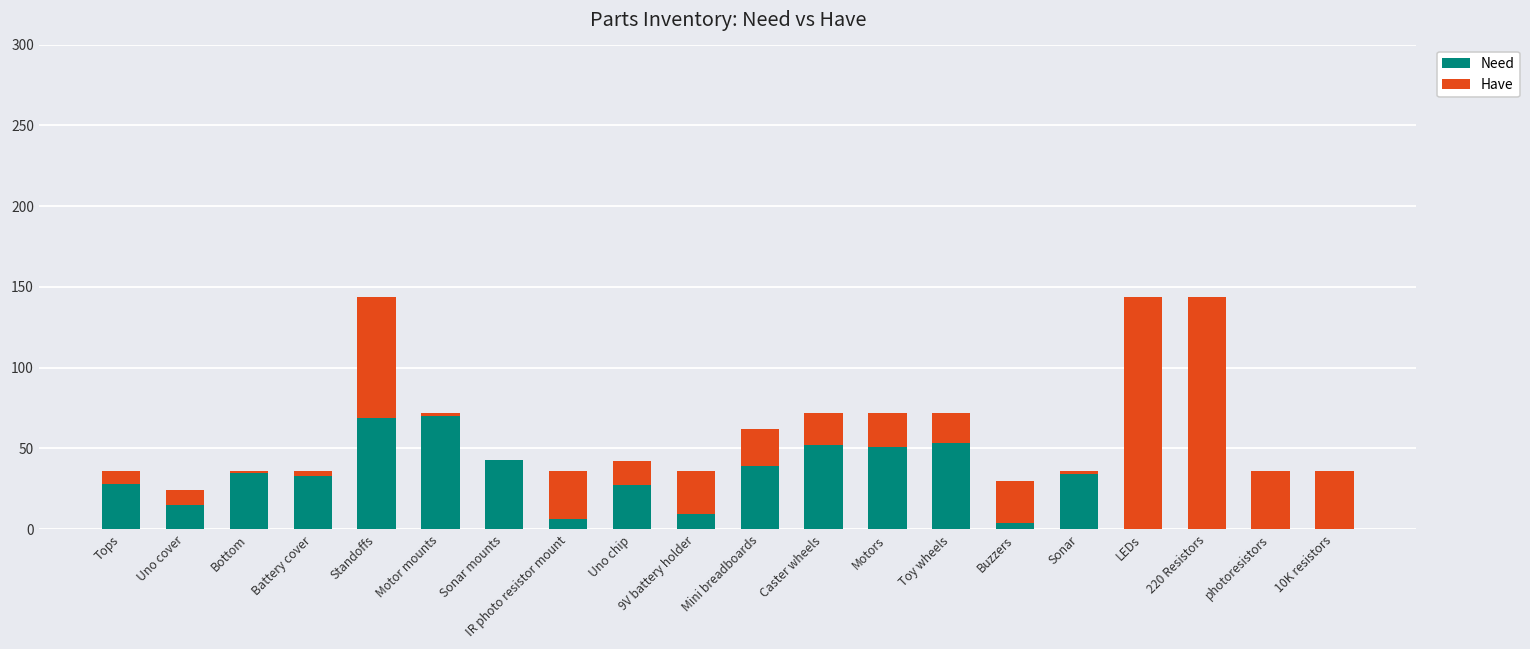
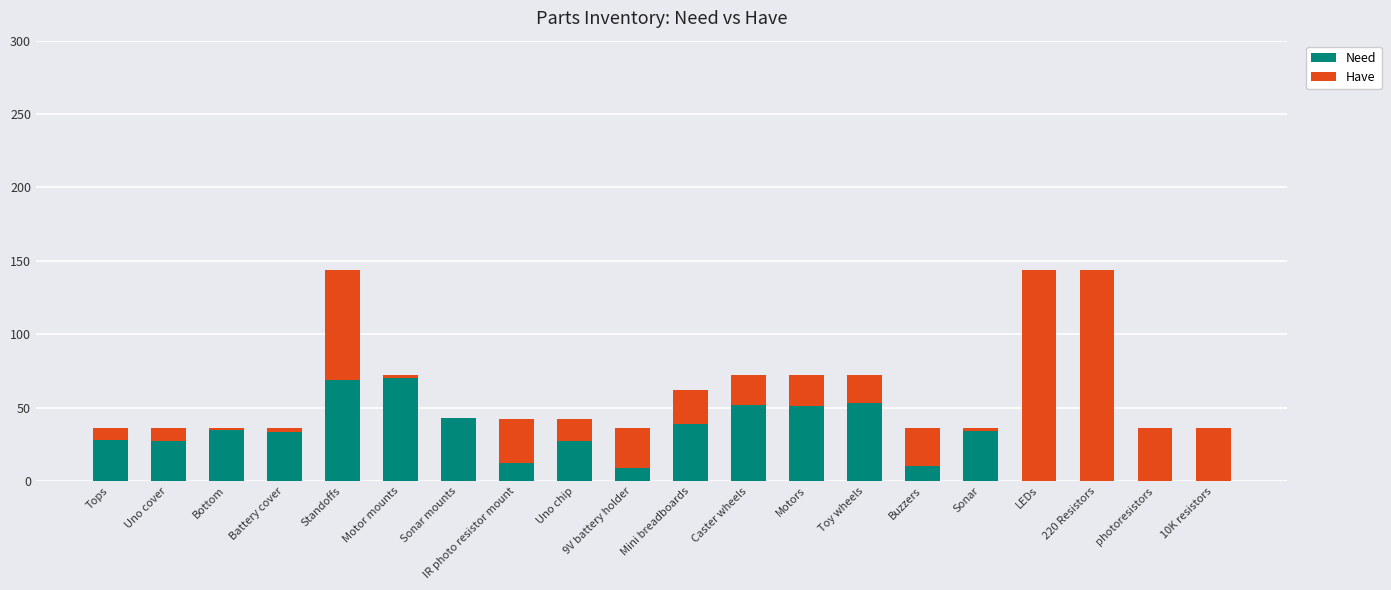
  {
    "Need": {
      "Tops": 28,
-     "Uno cover": 15,
+     "Uno cover": 27,
      "Bottom": 35,
      "Battery cover": 33,
      "Standoffs": 69,
      "Motor mounts": 70,
      "Sonar mounts": 43,
-     "IR photo resistor mount": 6,
+     "IR photo resistor mount": 12,
      "Uno chip": 27,
      "9V battery holder": 9,
      "Mini breadboards": 39,
      "Caster wheels": 52,
      "Motors": 51,
      "Toy wheels": 53,
-     "Buzzers": 4,
+     "Buzzers": 10,
      "Sonar": 34,
      "LEDs": 0,
      "220 Resistors": 0,
      "photoresistors": 0,
      "10K resistors": 0
    },
    "Have": {
      "Tops": 8,
      "Uno cover": 9,
      "Battery cover": 3,
      "Standoffs": 75,
      "Motor mounts": 2,
      "Sonar mounts": 0,
      "IR photo resistor mount": 30,
      "Uno chip": 15,
      "9V battery holder": 27,
      "Mini breadboards": 23,
      "Caster wheels": 20,
      "Motors": 21,
      "Toy wheels": 19,
      "Buzzers": 26,
      "Sonar": 2,
      "LEDs": 144,
      "220 Resistors": 144,
      "photoresistors": 36,
      "10K resistors": 36
    }
  }
